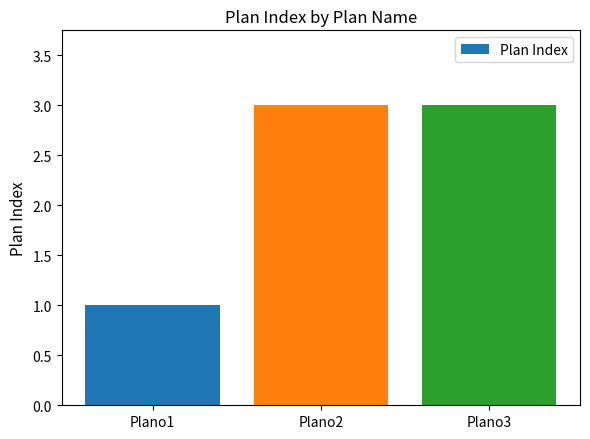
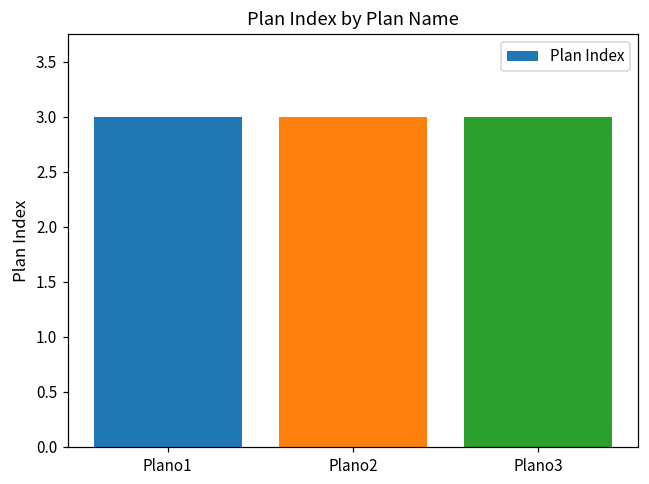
  {
-   "Plano1": 1,
+   "Plano1": 3,
    "Plano2": 3,
    "Plano3": 3
  }
